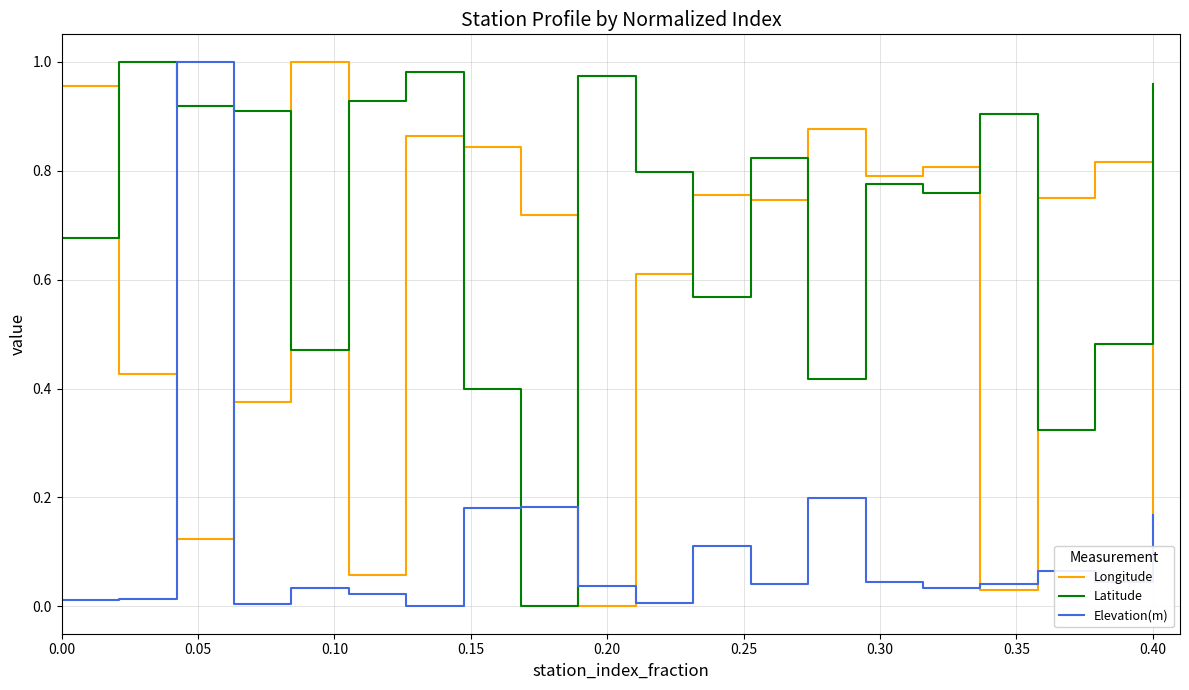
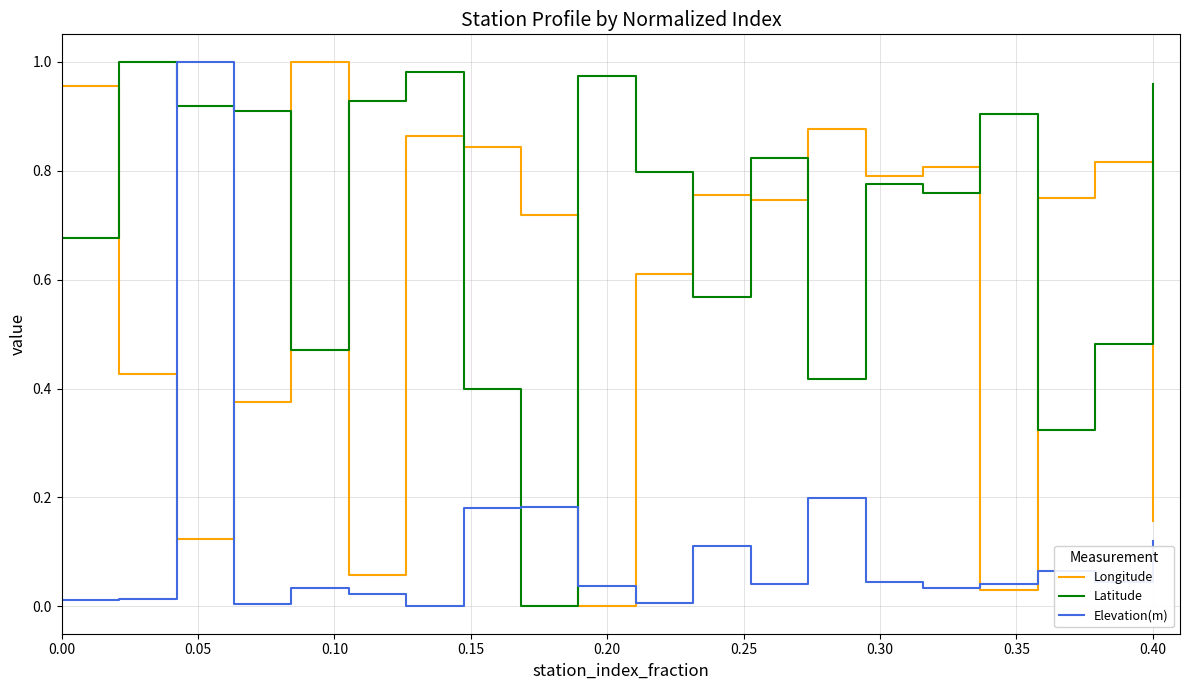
  {
    "Longitude": {
      "0.00": 0.96,
      "0.40": 0.16
    },
    "Latitude": {
      "0.00": 0.68,
      "0.40": 0.96
    },
    "Elevation(m)": {
      "0.00": 0.01,
-     "0.40": 0.17
+     "0.40": 0.12
    }
  }
